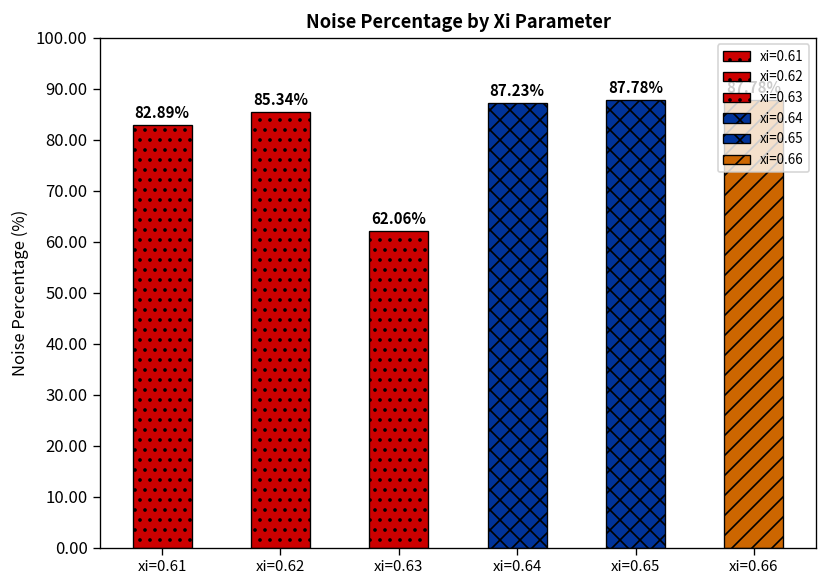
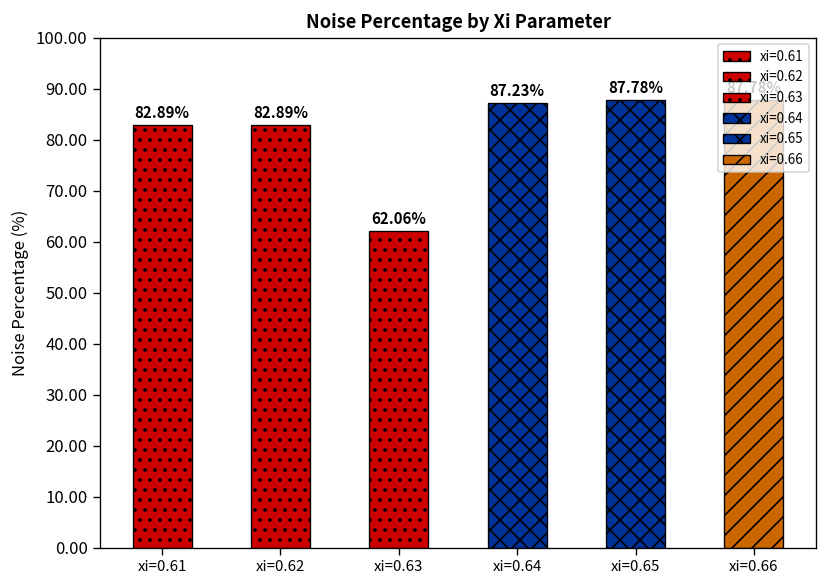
  {
    "xi=0.61": "82.89%",
-   "xi=0.62": "85.34%",
+   "xi=0.62": "82.89%",
    "xi=0.63": "62.06%",
    "xi=0.64": "87.23%",
    "xi=0.65": "87.78%"
  }
